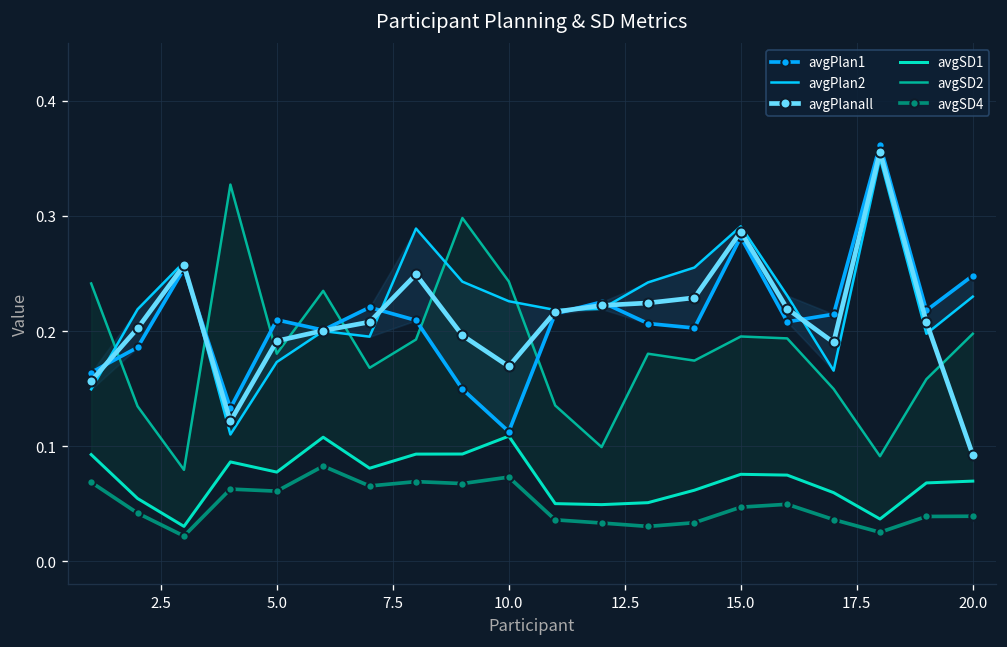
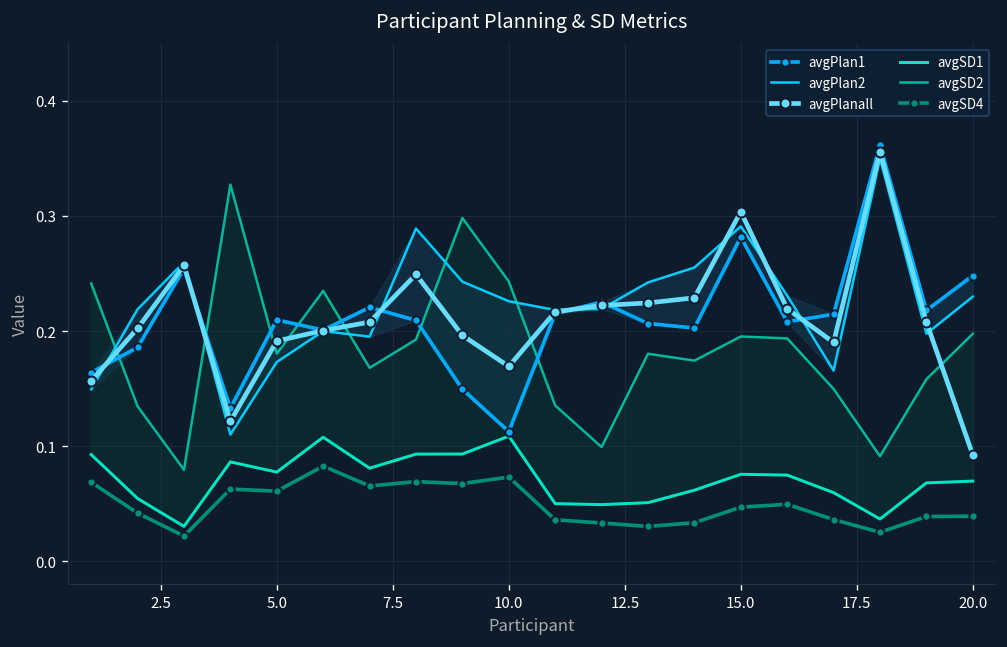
  {
    "avgPlanall": {
      "5.0": 0.19,
      "10.0": 0.17,
-     "15.0": 0.29,
+     "15.0": 0.30,
      "20.0": 0.09
    }
  }
